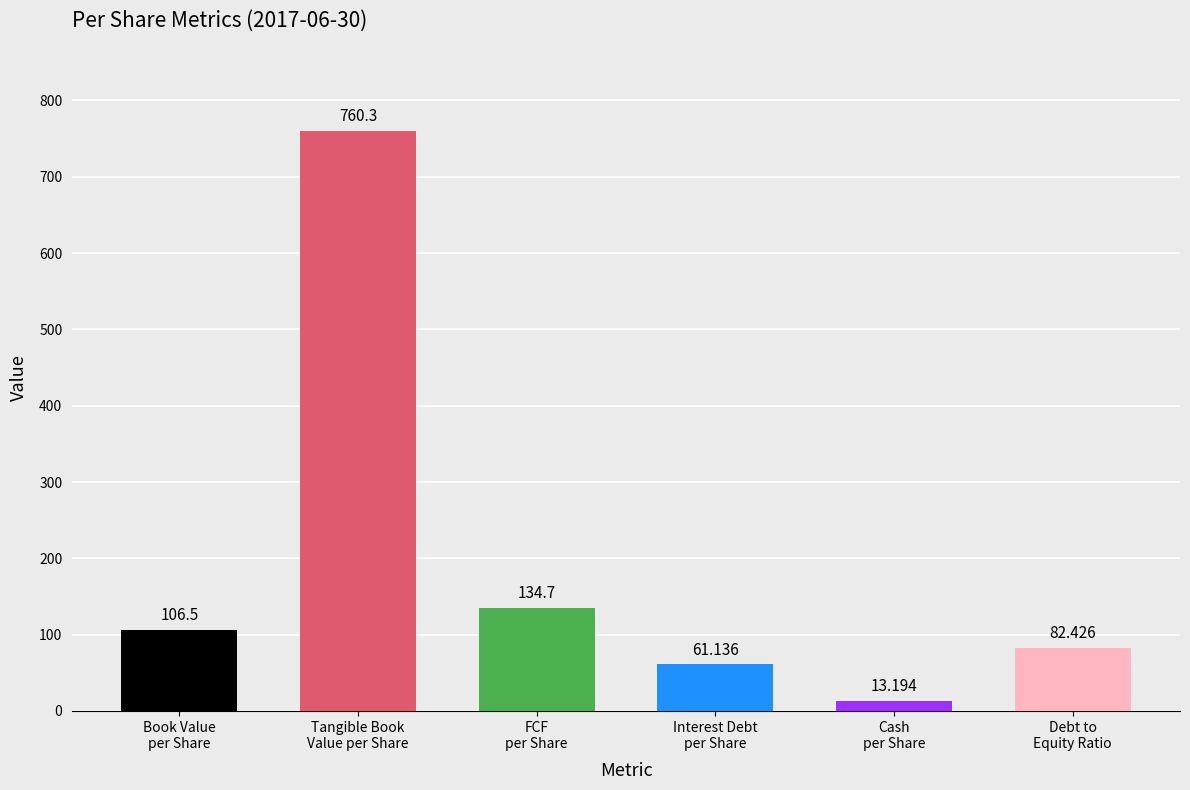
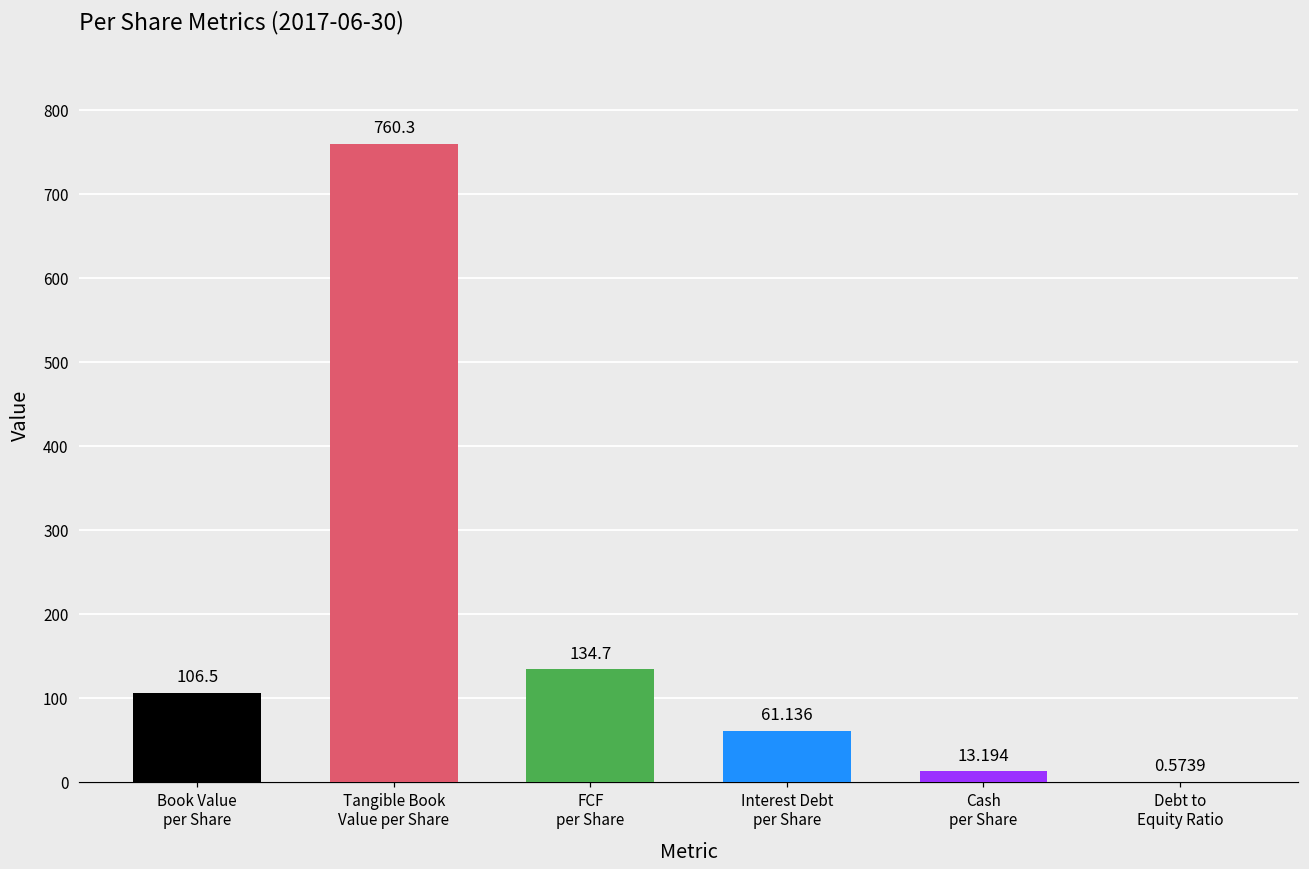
  {
    "Book Value per Share": 106.5,
    "Tangible Book Value per Share": 760.3,
    "FCF per Share": 134.7,
    "Interest Debt per Share": 61.136,
    "Cash per Share": 13.194,
-   "Debt to Equity Ratio": 82.426
+   "Debt to Equity Ratio": 0.5739
  }
